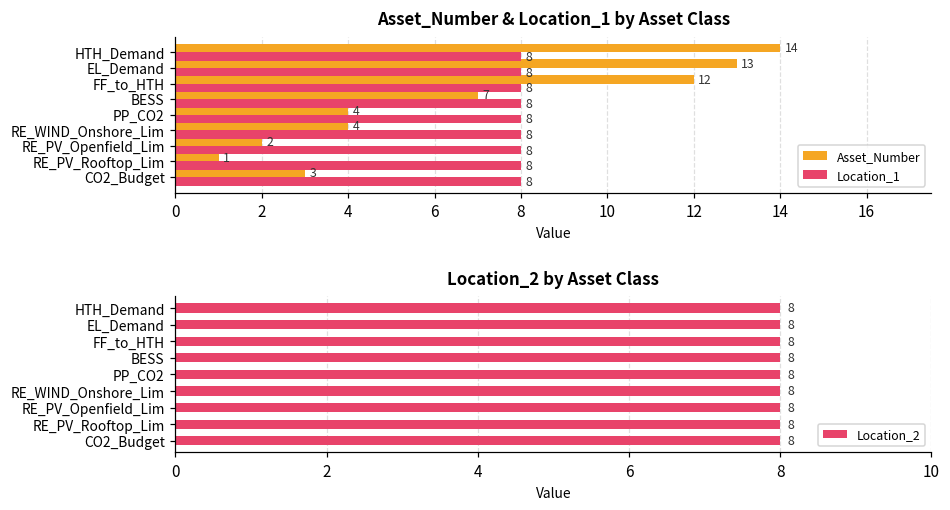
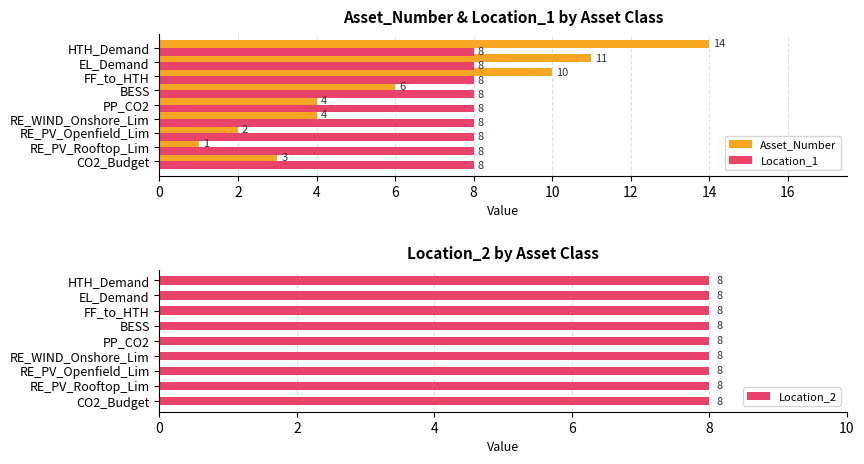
  {
    "Asset_Number & Location_1 by Asset Class": {
      "Asset_Number": {
        "HTH_Demand": 14,
-       "EL_Demand": 13,
-       "FF_to_HTH": 12,
-       "BESS": 7,
+       "EL_Demand": 11,
+       "FF_to_HTH": 10,
+       "BESS": 6,
        "PP_CO2": 4,
        "RE_WIND_Onshore_Lim": 4,
        "RE_PV_Openfield_Lim": 2,
        "RE_PV_Rooftop_Lim": 1,
        "CO2_Budget": 3
      },
      "Location_1": {
        "HTH_Demand": 8,
        "EL_Demand": 8,
        "FF_to_HTH": 8,
        "BESS": 8,
        "PP_CO2": 8,
        "RE_WIND_Onshore_Lim": 8,
        "RE_PV_Openfield_Lim": 8,
        "RE_PV_Rooftop_Lim": 8,
        "CO2_Budget": 8
      }
    },
    "Location_2 by Asset Class": {
      "HTH_Demand": 8,
      "EL_Demand": 8,
      "FF_to_HTH": 8,
      "BESS": 8,
      "PP_CO2": 8,
      "RE_WIND_Onshore_Lim": 8,
      "RE_PV_Openfield_Lim": 8,
      "RE_PV_Rooftop_Lim": 8,
      "CO2_Budget": 8
    }
  }
